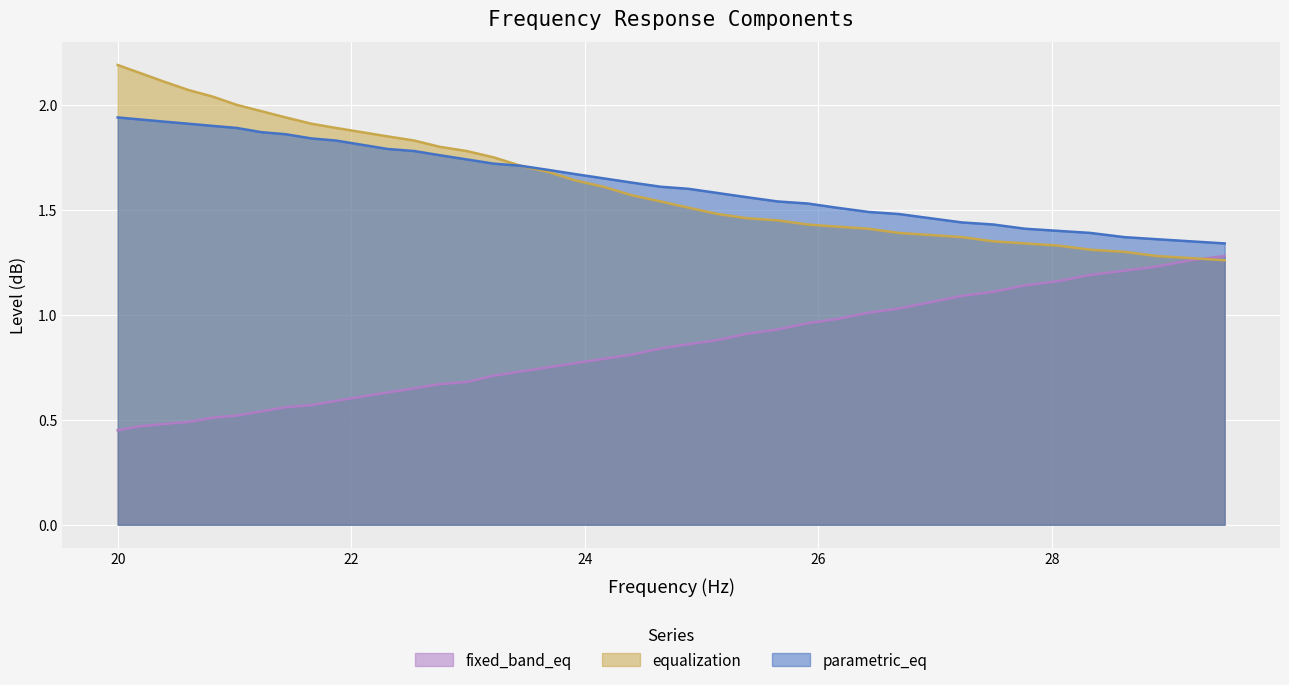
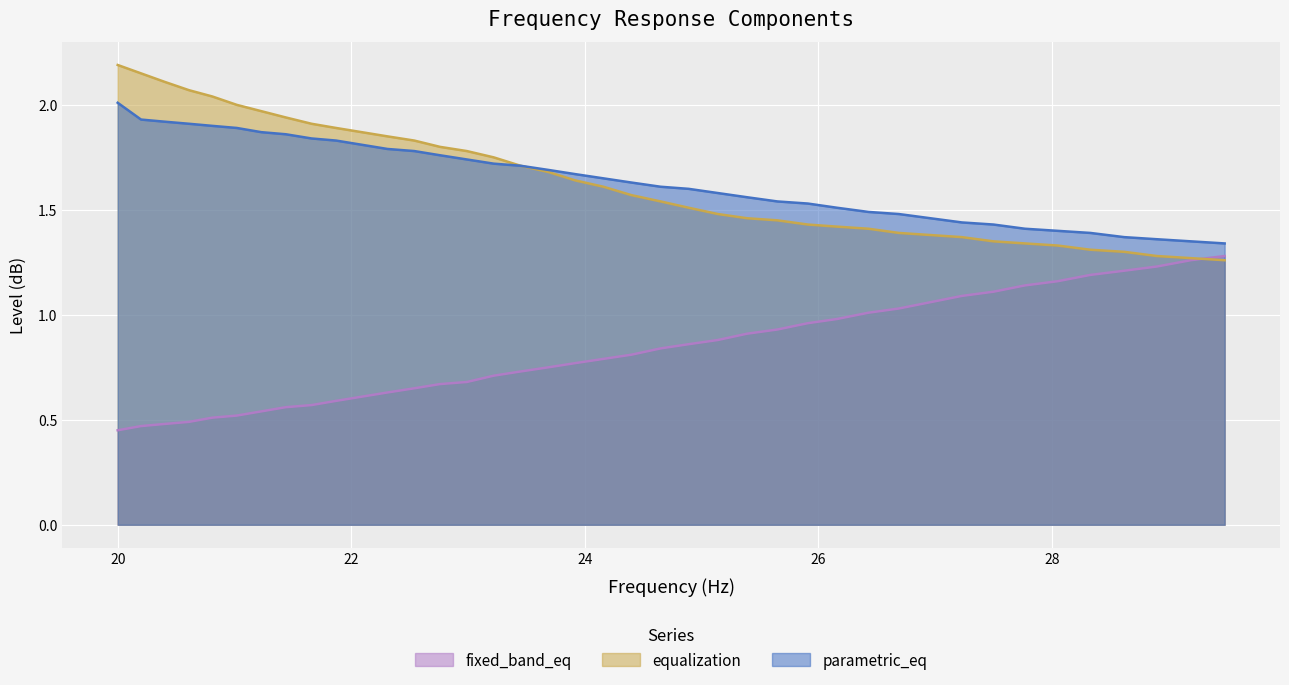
  {
    "fixed_band_eq": {
      "20": 0.45
    },
    "equalization": {
      "20": 2.19
    },
    "parametric_eq": {
-     "20": 1.94
+     "20": 2.01
    }
  }
